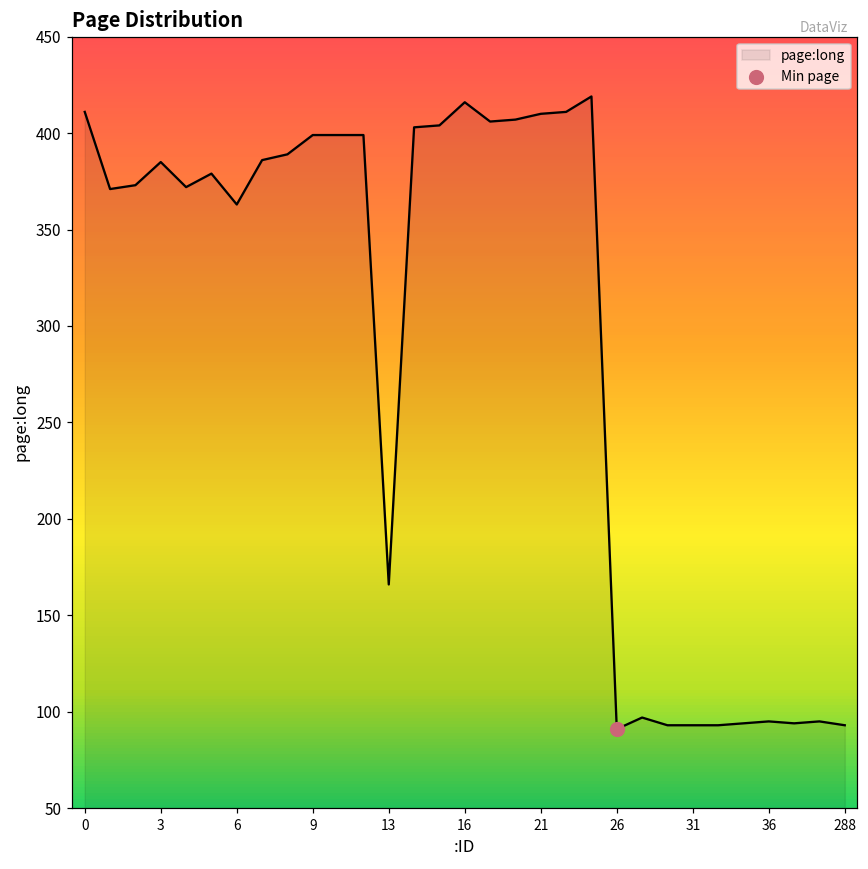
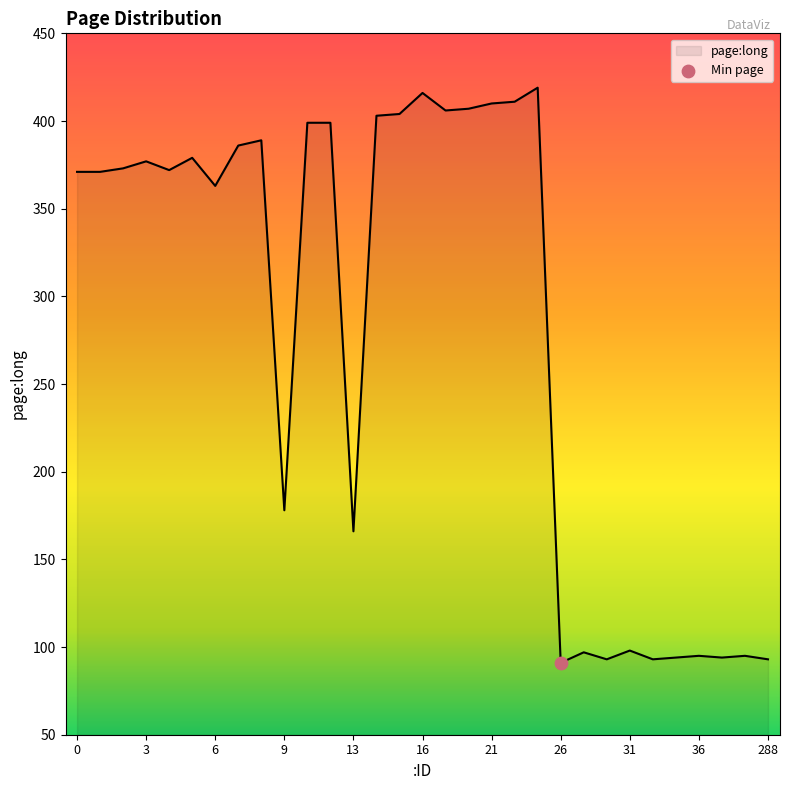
  {
    "page:long": {
-     "0": 411,
-     "3": 385,
+     "0": 371,
+     "3": 377,
      "6": 363,
-     "9": 399,
+     "9": 178,
      "13": 166,
      "16": 416,
      "21": 410,
-     "31": 93,
+     "31": 98,
      "36": 95,
      "288": 93
    }
  }
